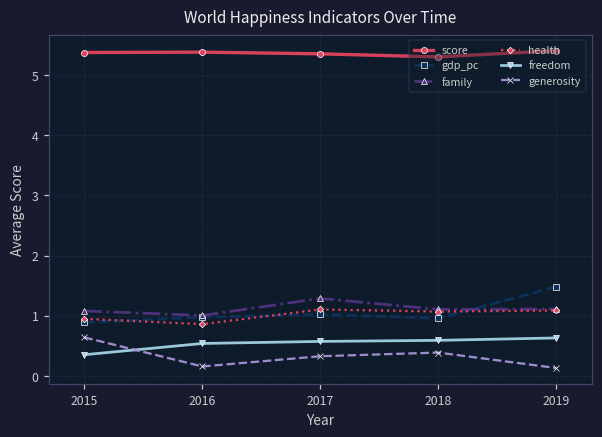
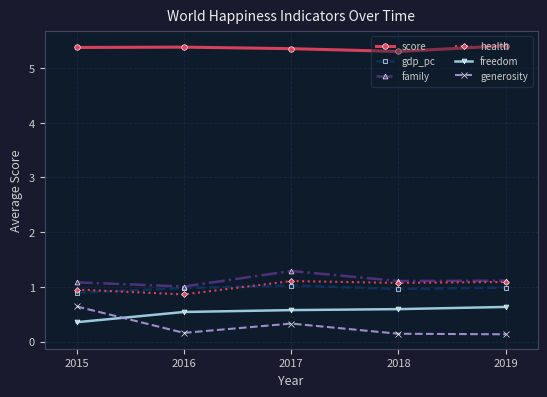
  {
    "gdp_pc": {
      "2015": 0.9,
      "2017": 1.0,
      "2018": 1.0,
-     "2019": 1.5
+     "2019": 1.0
    },
    "family": {
      "2015": 1.1,
      "2017": 1.3
    },
    "freedom": {
      "2015": 0.4,
      "2016": 0.5,
      "2017": 0.6,
      "2018": 0.6,
      "2019": 0.6
    },
    "generosity": {
      "2015": 0.6,
      "2016": 0.2,
      "2017": 0.3,
-     "2018": 0.4,
+     "2018": 0.1,
      "2019": 0.1
    }
  }
